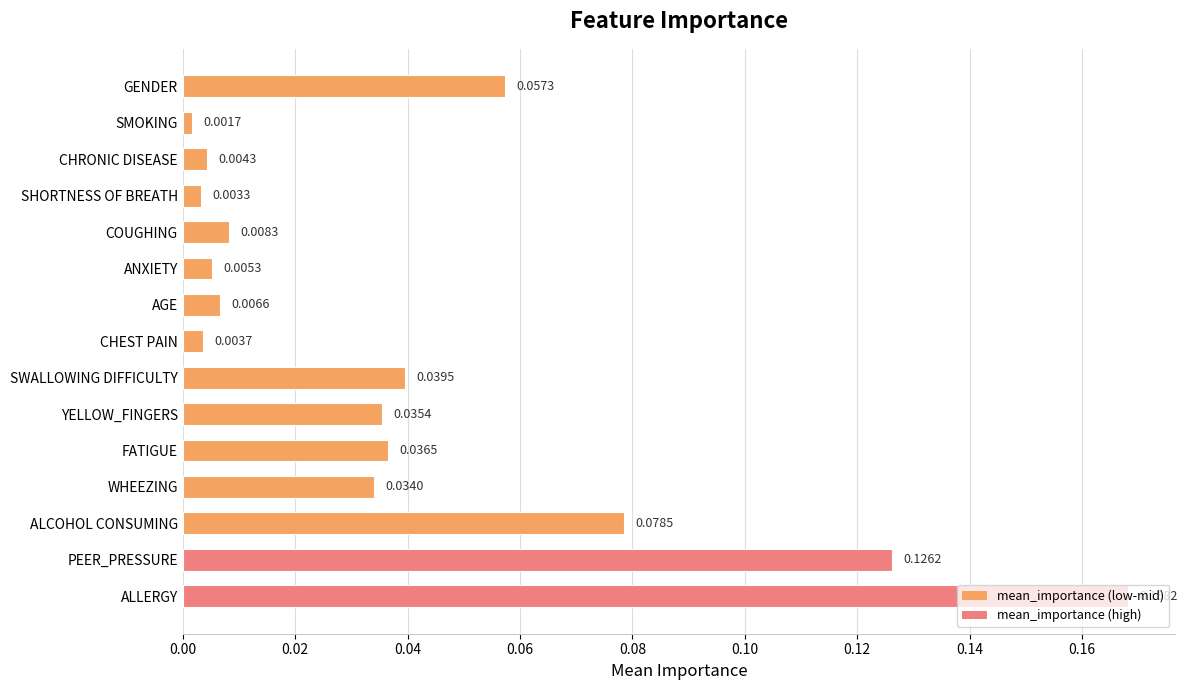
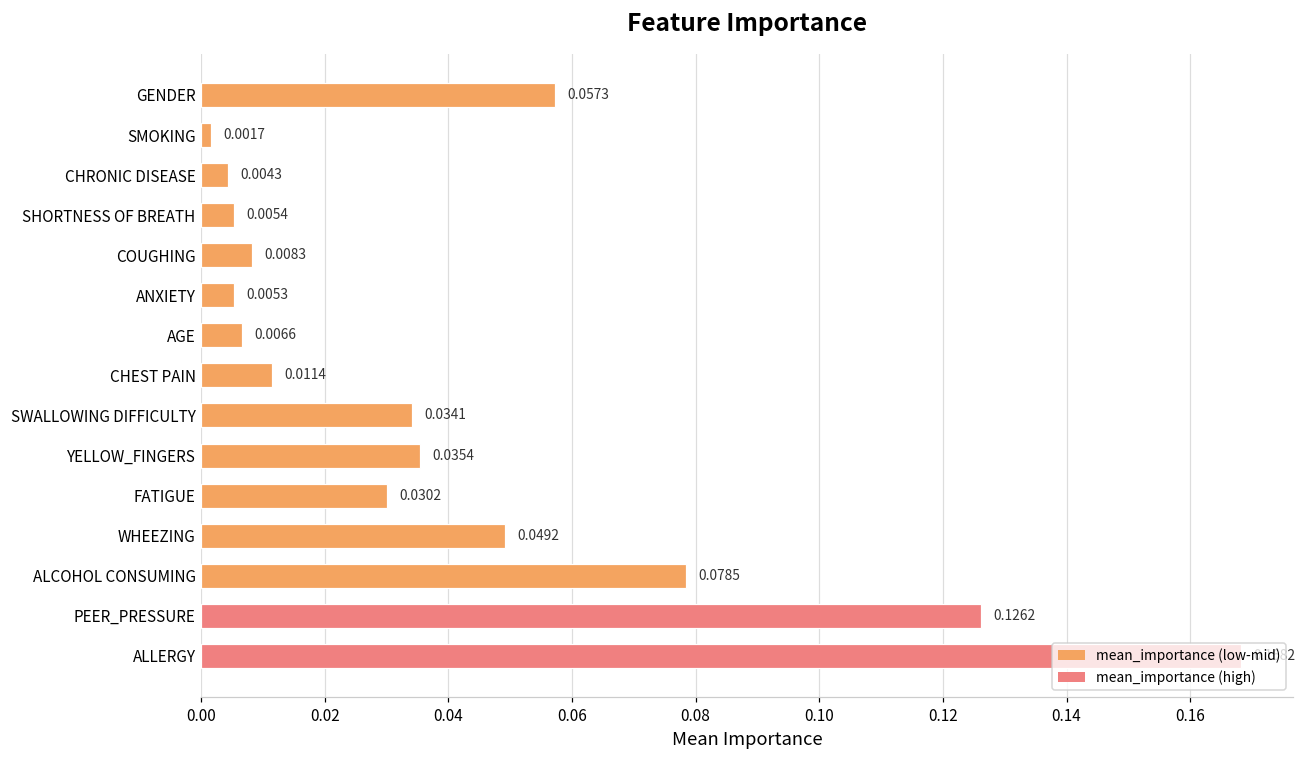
  {
    "GENDER": 0.0573,
    "SMOKING": 0.0017,
    "CHRONIC DISEASE": 0.0043,
-   "SHORTNESS OF BREATH": 0.0033,
+   "SHORTNESS OF BREATH": 0.0054,
    "COUGHING": 0.0083,
    "ANXIETY": 0.0053,
    "AGE": 0.0066,
-   "CHEST PAIN": 0.0037,
-   "SWALLOWING DIFFICULTY": 0.0395,
+   "CHEST PAIN": 0.0114,
+   "SWALLOWING DIFFICULTY": 0.0341,
    "YELLOW_FINGERS": 0.0354,
-   "FATIGUE": 0.0365,
-   "WHEEZING": 0.0340,
+   "FATIGUE": 0.0302,
+   "WHEEZING": 0.0492,
    "ALCOHOL CONSUMING": 0.0785,
    "PEER_PRESSURE": 0.1262
  }
